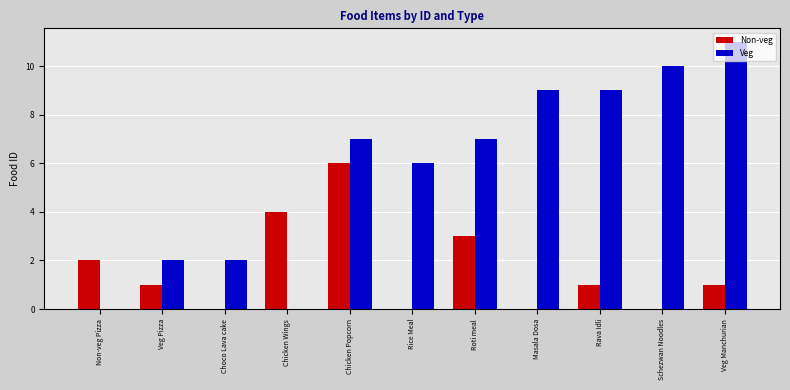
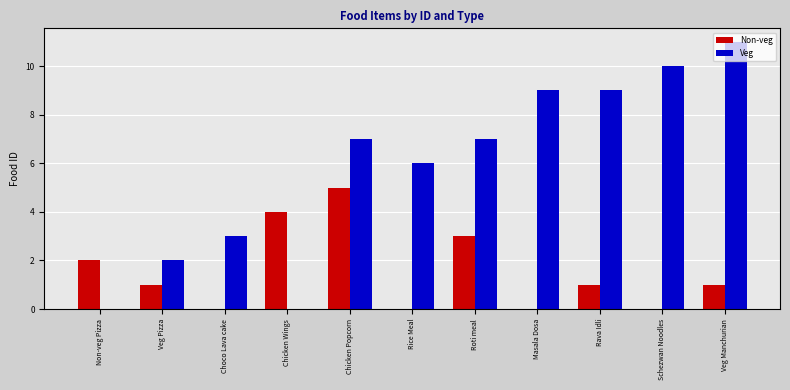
  {
    "Non-veg": {
      "Non-veg Pizza": 2,
      "Veg Pizza": 1,
      "Choco Lava cake": 0,
      "Chicken Wings": 4,
-     "Chicken Popcorn": 6,
+     "Chicken Popcorn": 5,
      "Rice Meal": 0,
      "Roti meal": 3,
      "Masala Dosa": 0,
      "Rava Idli": 1,
      "Schezwan Noodles": 0,
      "Veg Manchurian": 1
    },
    "Veg": {
      "Non-veg Pizza": 0,
      "Veg Pizza": 2,
-     "Choco Lava cake": 2,
+     "Choco Lava cake": 3,
      "Chicken Wings": 0,
      "Chicken Popcorn": 7,
      "Rice Meal": 6,
      "Roti meal": 7,
      "Masala Dosa": 9,
      "Rava Idli": 9,
      "Schezwan Noodles": 10
    }
  }
